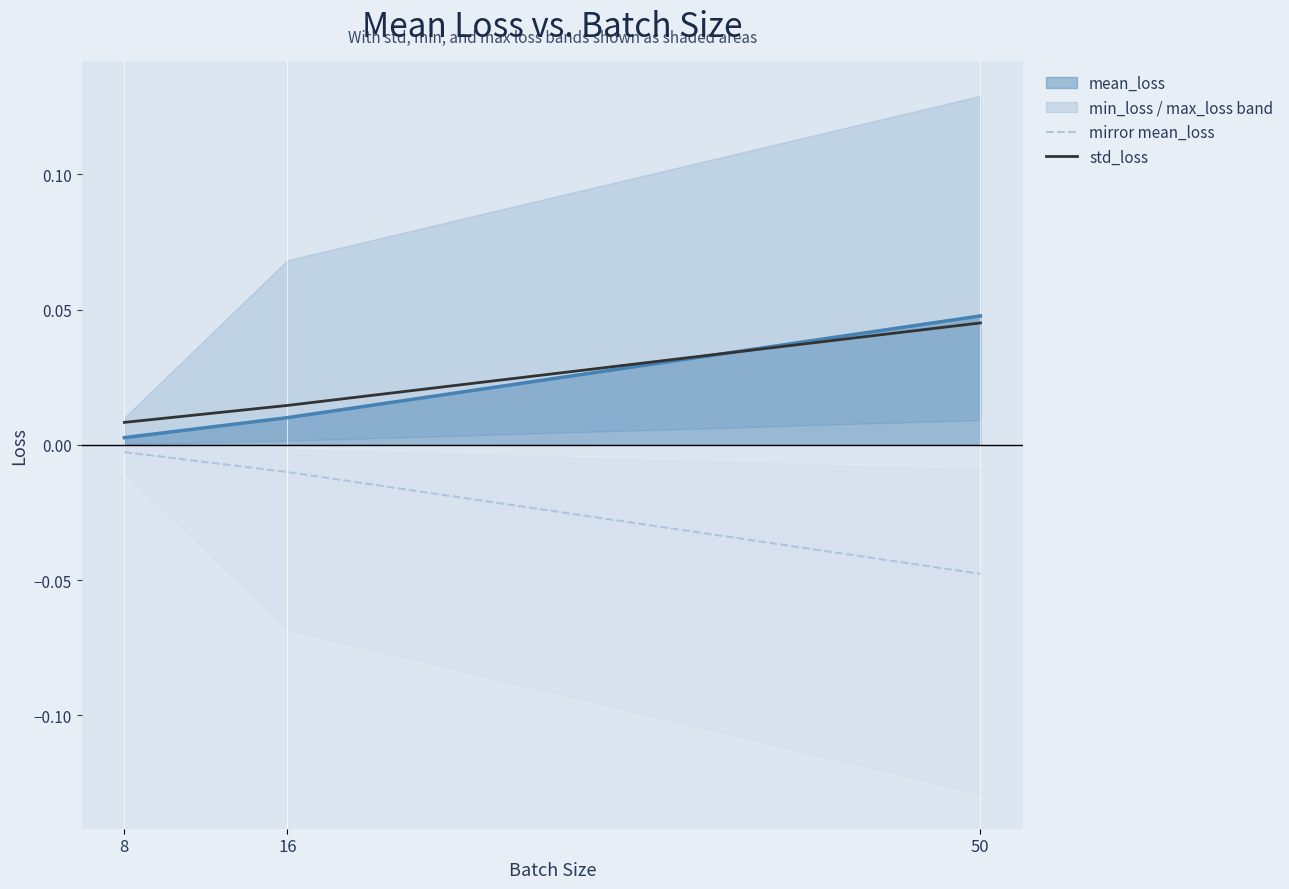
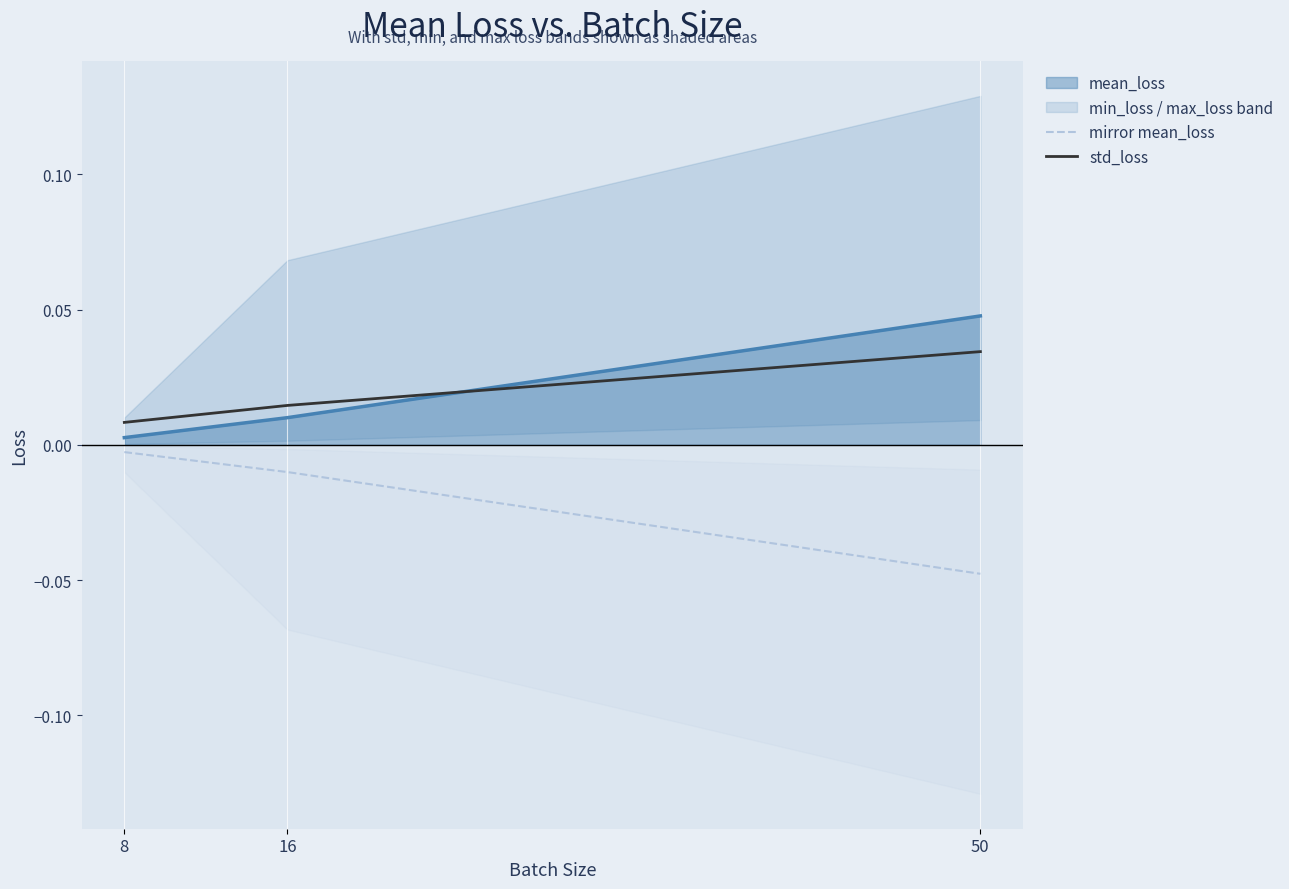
  {
    "std_loss": {
      "8": 0.008,
      "16": 0.015,
-     "50": 0.045
+     "50": 0.034
    }
  }
